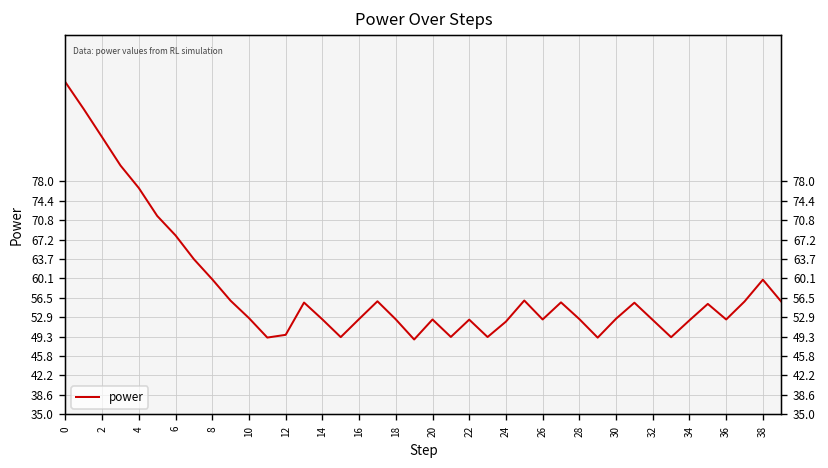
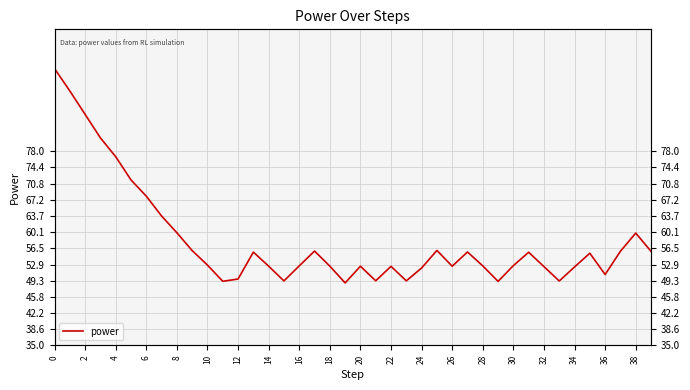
  {
    "0": 96,
    "2": 86,
    "4": 77,
    "6": 68,
    "8": 60,
    "10": 53,
    "12": 50,
    "14": 53,
    "16": 53,
    "18": 53,
    "20": 53,
    "22": 52,
    "24": 52,
    "26": 53,
    "28": 53,
    "30": 53,
    "32": 52,
    "34": 52,
-   "36": 53,
+   "36": 51,
    "38": 60
  }
